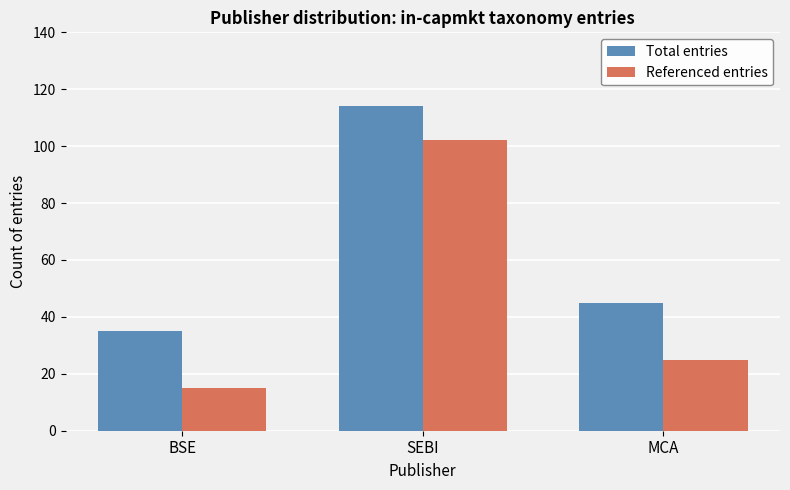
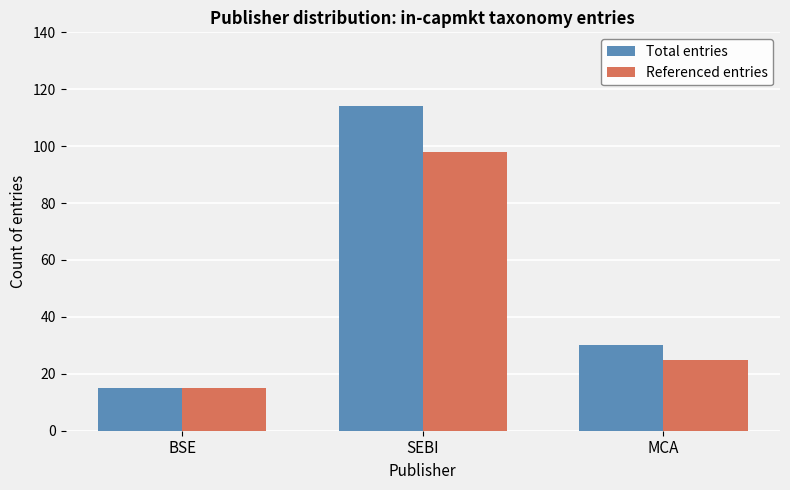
  {
    "Total entries": {
-     "BSE": 35,
+     "BSE": 15,
      "SEBI": 114,
-     "MCA": 45
+     "MCA": 30
    },
    "Referenced entries": {
      "BSE": 15,
-     "SEBI": 102,
+     "SEBI": 98,
      "MCA": 25
    }
  }
